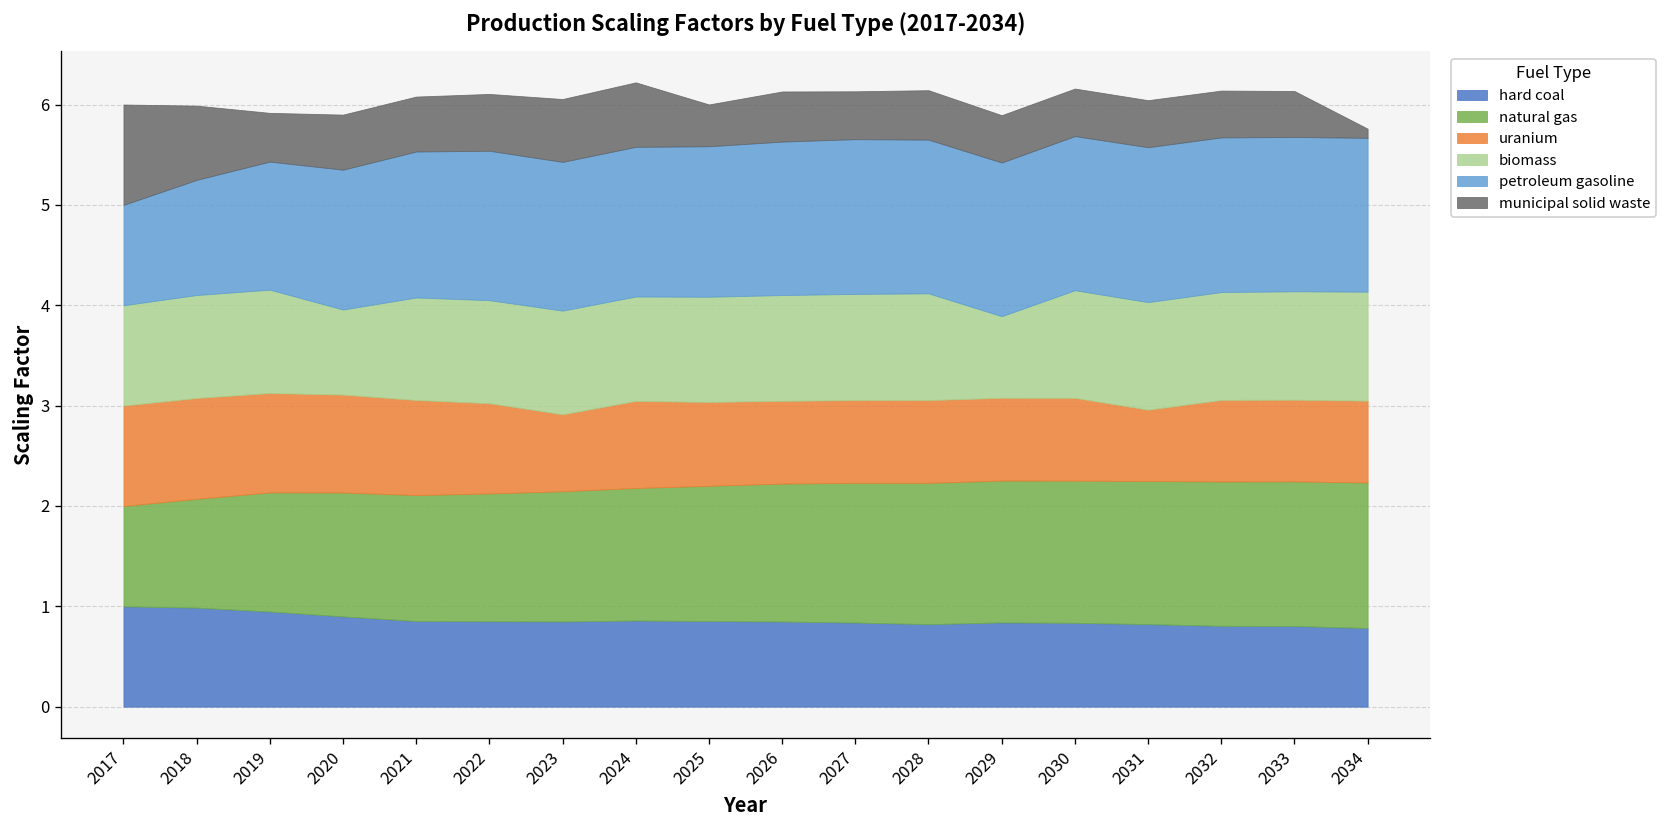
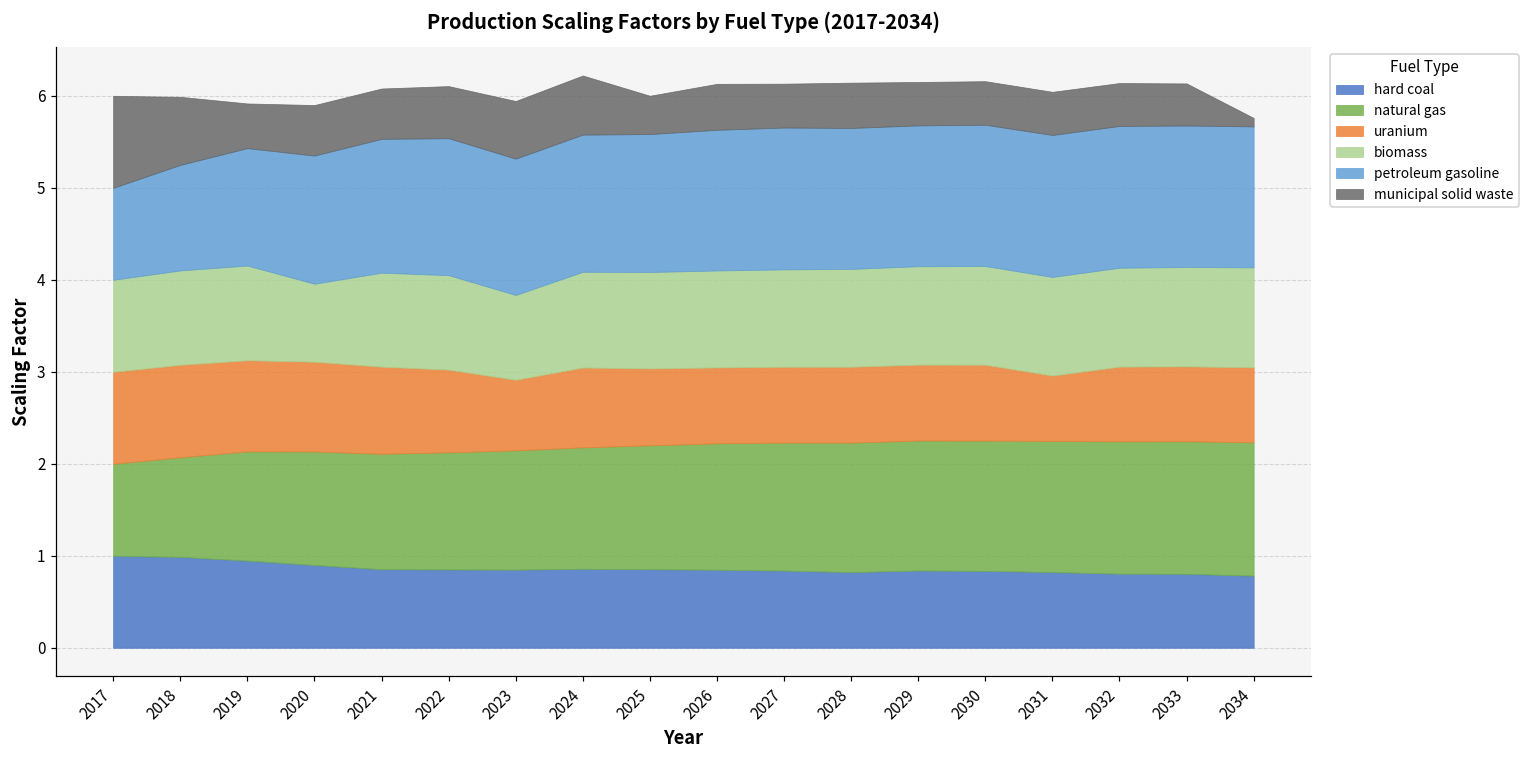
  {
    "natural gas": {
      "2017": 1.0,
      "2018": 1.1,
      "2019": 1.2,
      "2020": 1.2,
      "2021": 1.3,
      "2022": 1.3,
      "2023": 1.3,
      "2024": 1.3,
      "2025": 1.3,
      "2026": 1.4,
      "2027": 1.4,
      "2028": 1.4,
      "2029": 1.4,
      "2030": 1.4,
      "2031": 1.4,
      "2032": 1.4,
      "2033": 1.4,
      "2034": 1.4
    },
    "uranium": {
      "2017": 1.0,
      "2018": 1.0,
      "2019": 1.0,
      "2020": 1.0,
      "2021": 0.9,
      "2022": 0.9,
      "2023": 0.8,
      "2024": 0.9,
      "2025": 0.8,
      "2026": 0.8,
      "2027": 0.8,
      "2028": 0.8,
      "2029": 0.8,
      "2030": 0.8,
      "2031": 0.7,
      "2032": 0.8,
      "2033": 0.8,
      "2034": 0.8
    },
    "biomass": {
      "2017": 1.0,
      "2018": 1.0,
      "2019": 1.0,
      "2020": 0.8,
      "2021": 1.0,
      "2022": 1.0,
-     "2023": 1.0,
+     "2023": 0.9,
      "2024": 1.0,
      "2025": 1.0,
      "2026": 1.1,
      "2027": 1.1,
      "2028": 1.1,
-     "2029": 0.8,
+     "2029": 1.1,
      "2030": 1.1,
      "2031": 1.1,
      "2032": 1.1,
      "2033": 1.1,
      "2034": 1.1
    },
    "municipal solid waste": {
      "2017": 1.0,
      "2018": 0.7,
      "2019": 0.5,
      "2020": 0.5,
      "2021": 0.5,
      "2022": 0.6,
      "2023": 0.6,
      "2024": 0.6,
      "2025": 0.4,
      "2026": 0.5,
      "2027": 0.5,
      "2028": 0.5,
      "2029": 0.5,
      "2030": 0.5,
      "2031": 0.5,
      "2032": 0.5,
      "2033": 0.5,
      "2034": 0.1
    }
  }
